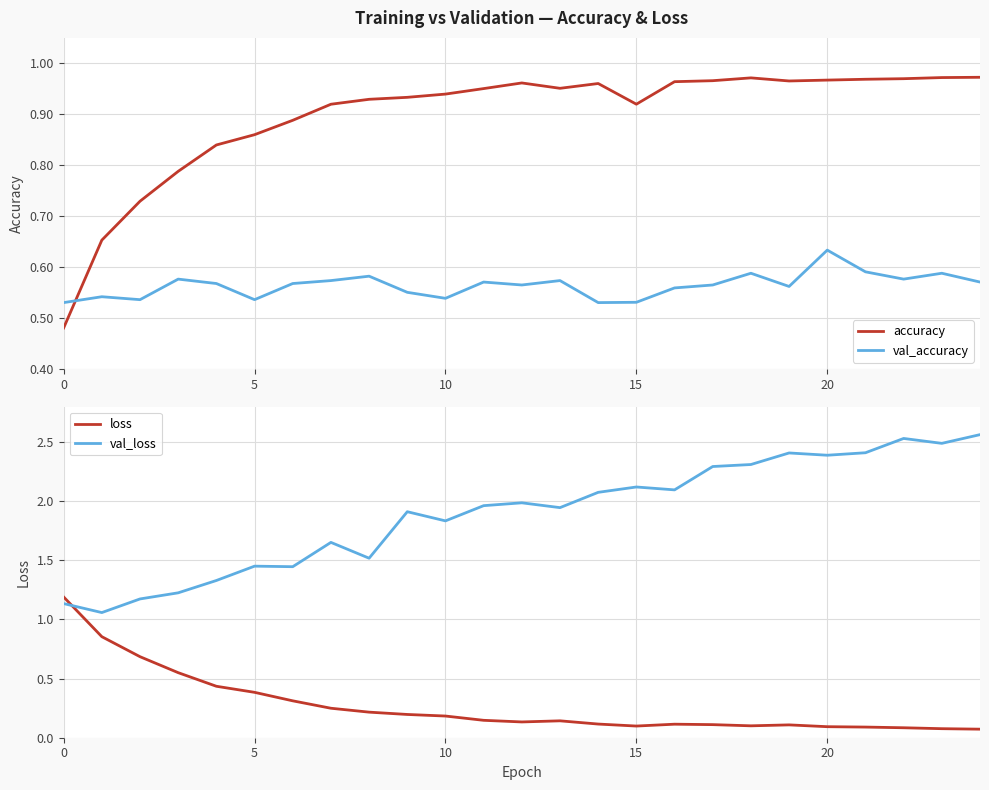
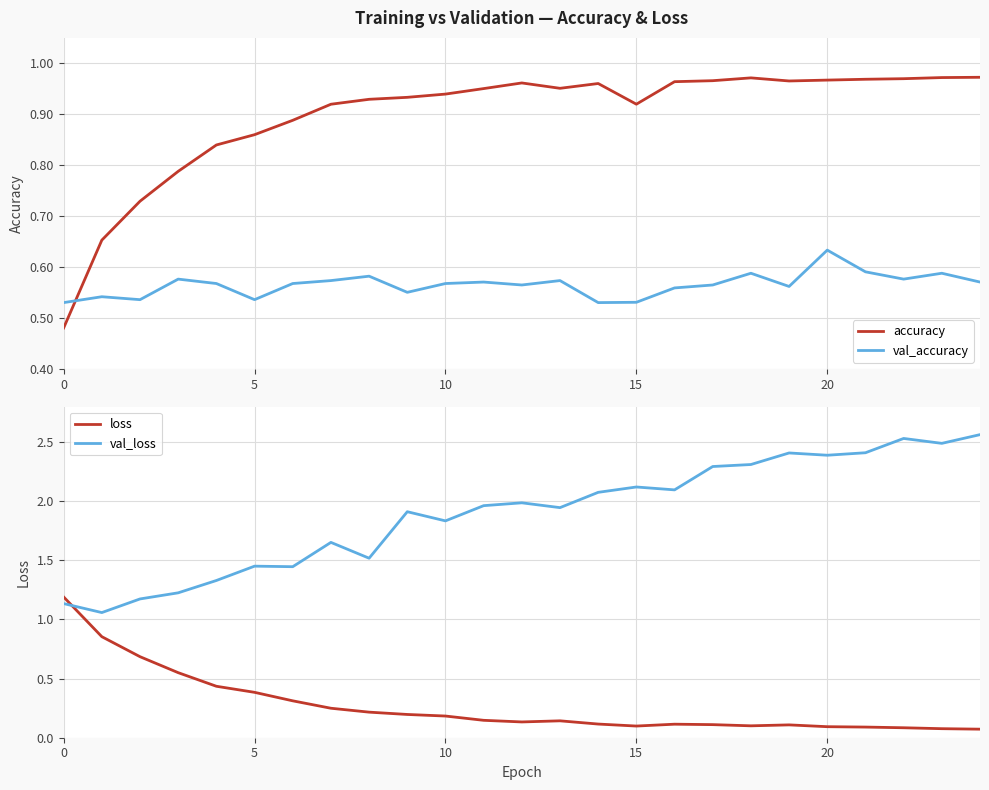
  {
    "Training vs Validation — Accuracy & Loss": {
      "accuracy": {
        "0": 0.48,
        "5": 0.86,
        "10": 0.94,
        "15": 0.92,
        "20": 0.97
      },
      "val_accuracy": {
        "0": 0.53,
        "5": 0.54,
-       "10": 0.54,
+       "10": 0.57,
        "15": 0.53,
        "20": 0.63
      }
    }
  }
